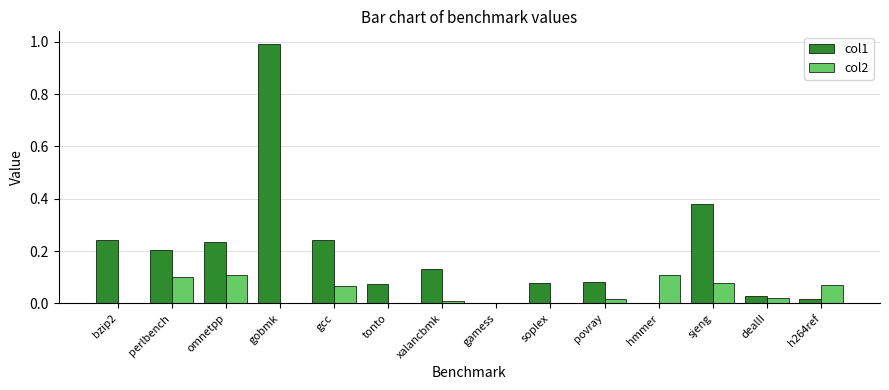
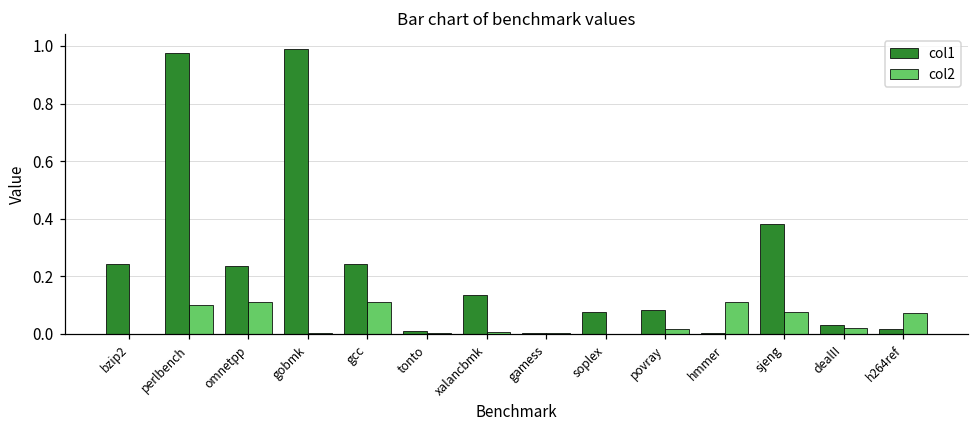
  {
    "col1": {
      "bzip2": 0.24,
-     "perlbench": 0.20,
+     "perlbench": 0.98,
      "omnetpp": 0.23,
      "gobmk": 0.99,
      "gcc": 0.24,
-     "tonto": 0.07,
+     "tonto": 0.01,
      "xalancbmk": 0.13,
      "soplex": 0.08,
      "povray": 0.08,
      "sjeng": 0.38,
      "dealII": 0.03,
      "h264ref": 0.02
    },
    "col2": {
      "bzip2": 0.00,
      "perlbench": 0.10,
      "omnetpp": 0.11,
-     "gcc": 0.07,
+     "gcc": 0.11,
      "povray": 0.02,
      "hmmer": 0.11,
      "sjeng": 0.08,
      "dealII": 0.02,
      "h264ref": 0.07
    }
  }
